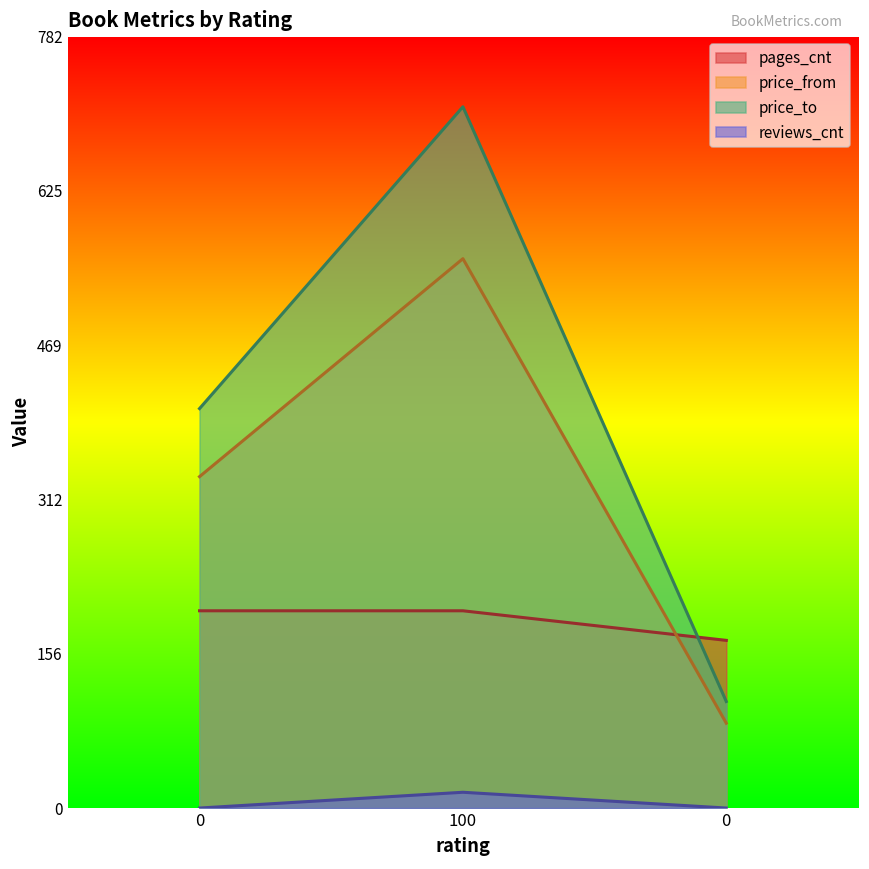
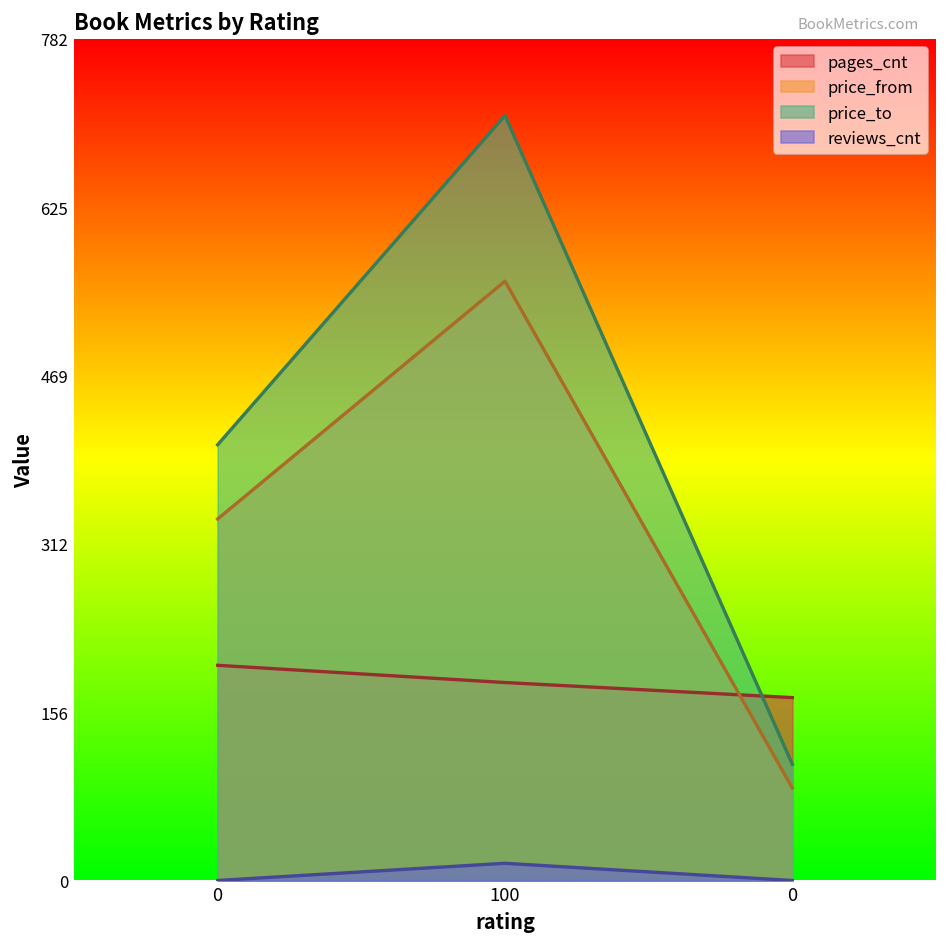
  {
    "pages_cnt": {
-     "100": 200
+     "100": 180
    },
    "price_from": {
      "100": 560
    },
    "price_to": {
      "100": 710
    },
    "reviews_cnt": {
      "100": 20
    }
  }
